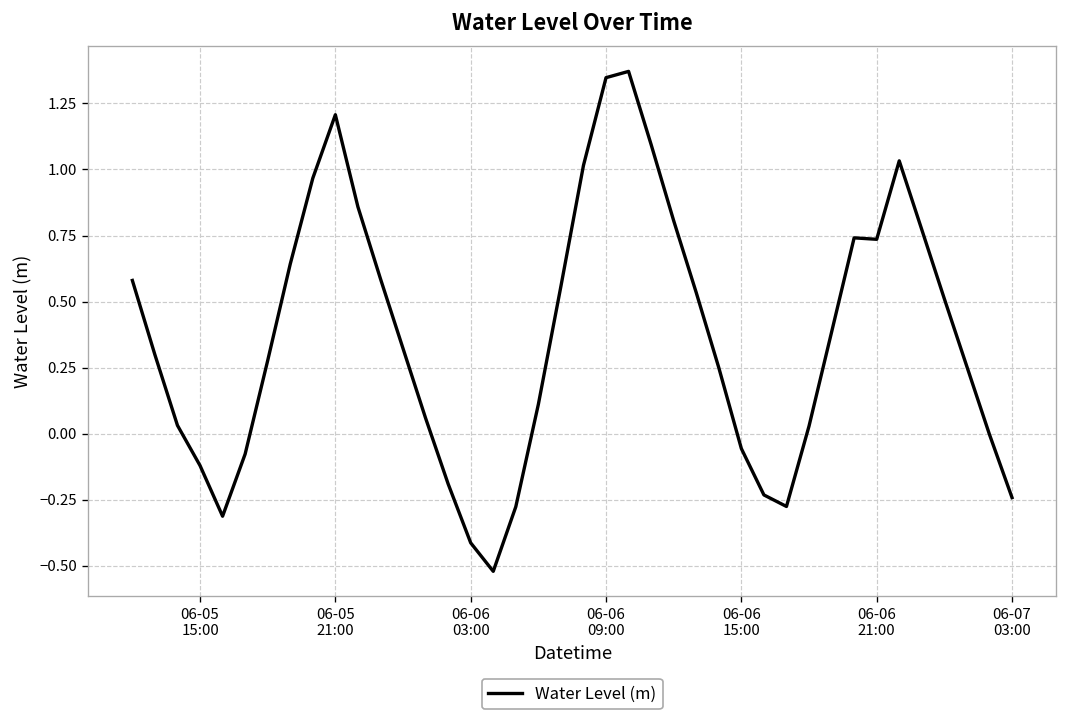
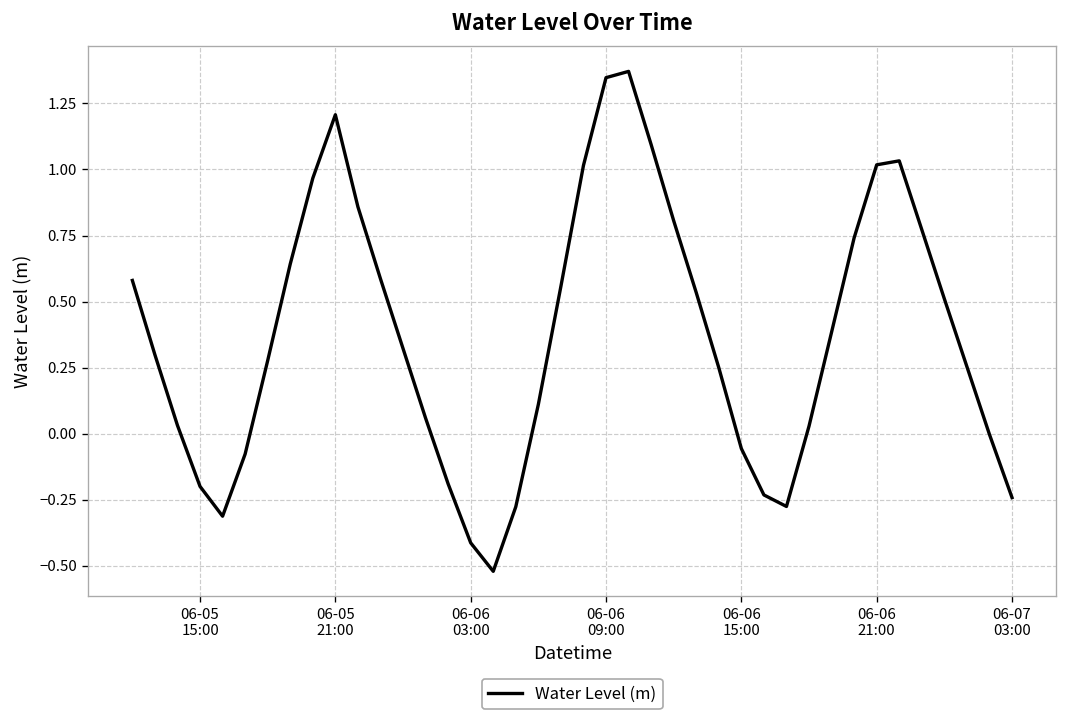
  {
-   "06-05 15:00": -0.12,
+   "06-05 15:00": -0.20,
    "06-05 21:00": 1.21,
    "06-06 03:00": -0.41,
    "06-06 09:00": 1.35,
    "06-06 15:00": -0.06,
-   "06-06 21:00": 0.74,
+   "06-06 21:00": 1.02,
    "06-07 03:00": -0.24
  }
